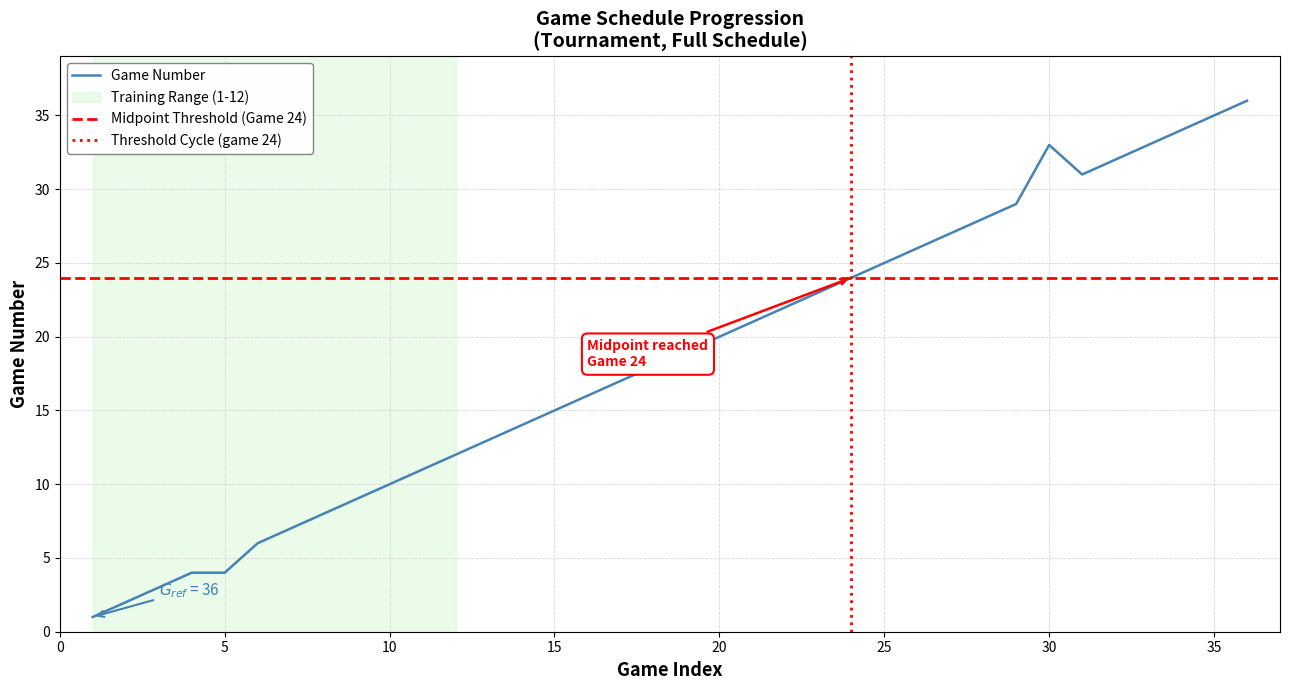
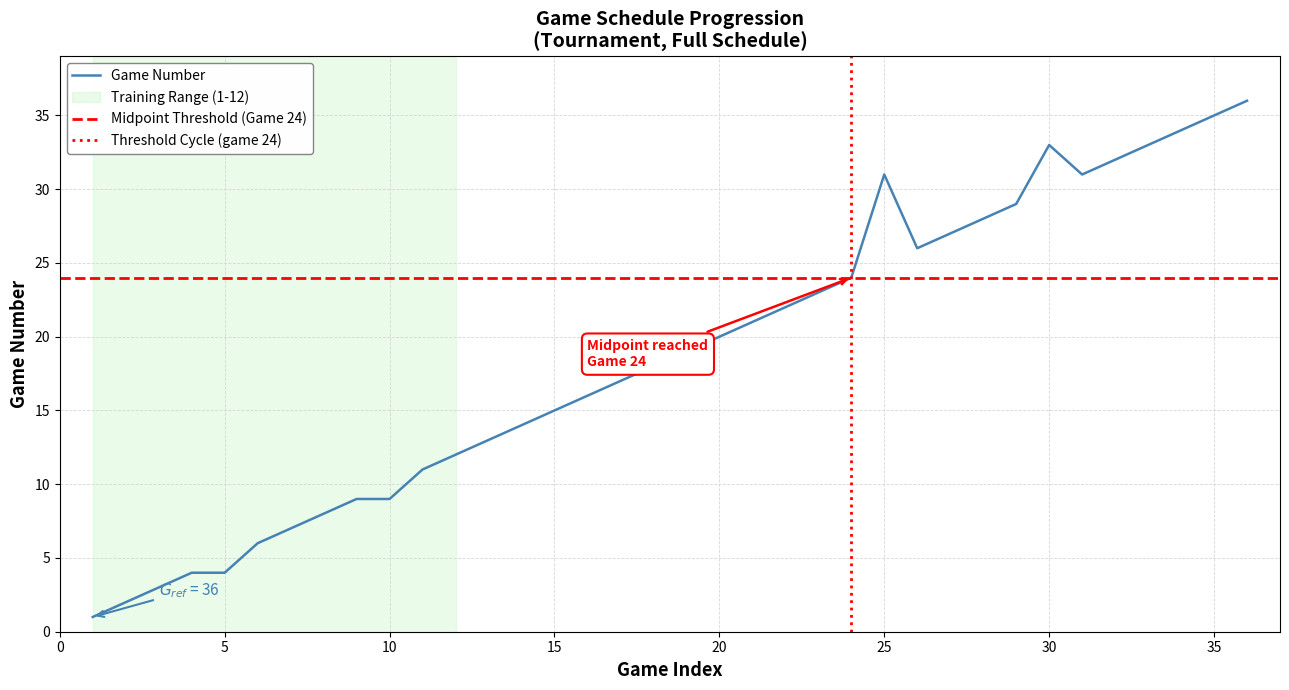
  {
    "5": 4,
-   "10": 10,
+   "10": 9,
    "15": 15,
-   "25": 25,
+   "25": 31,
    "30": 33,
    "35": 35
  }
